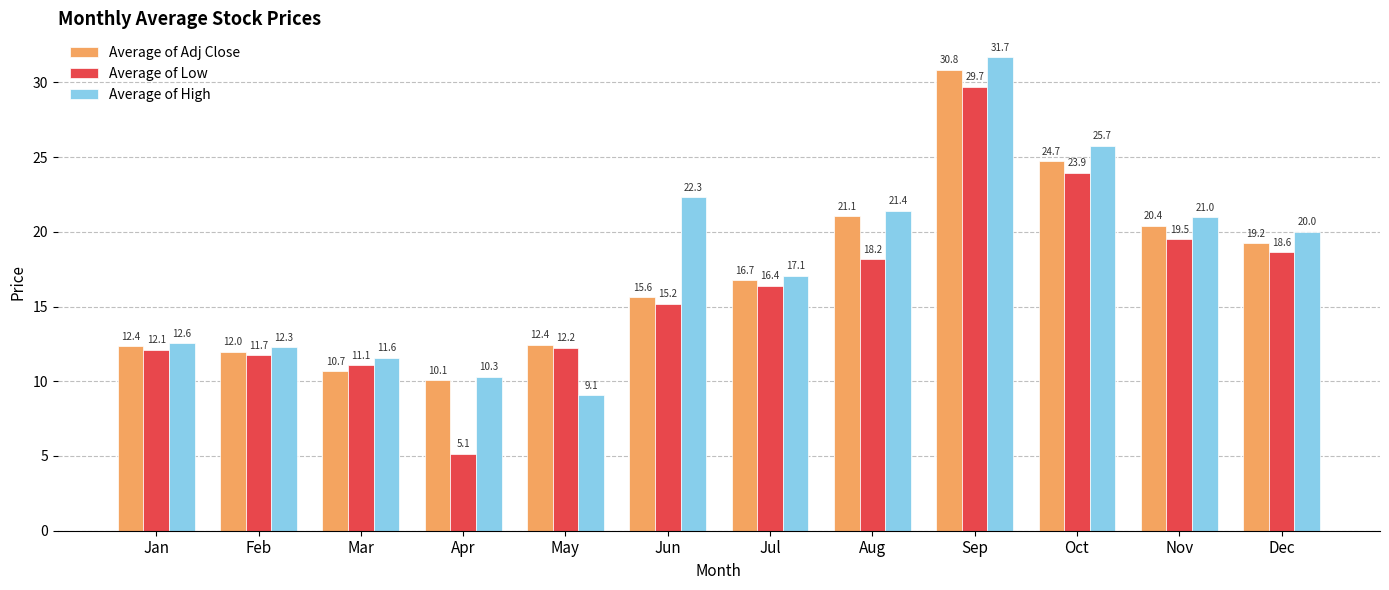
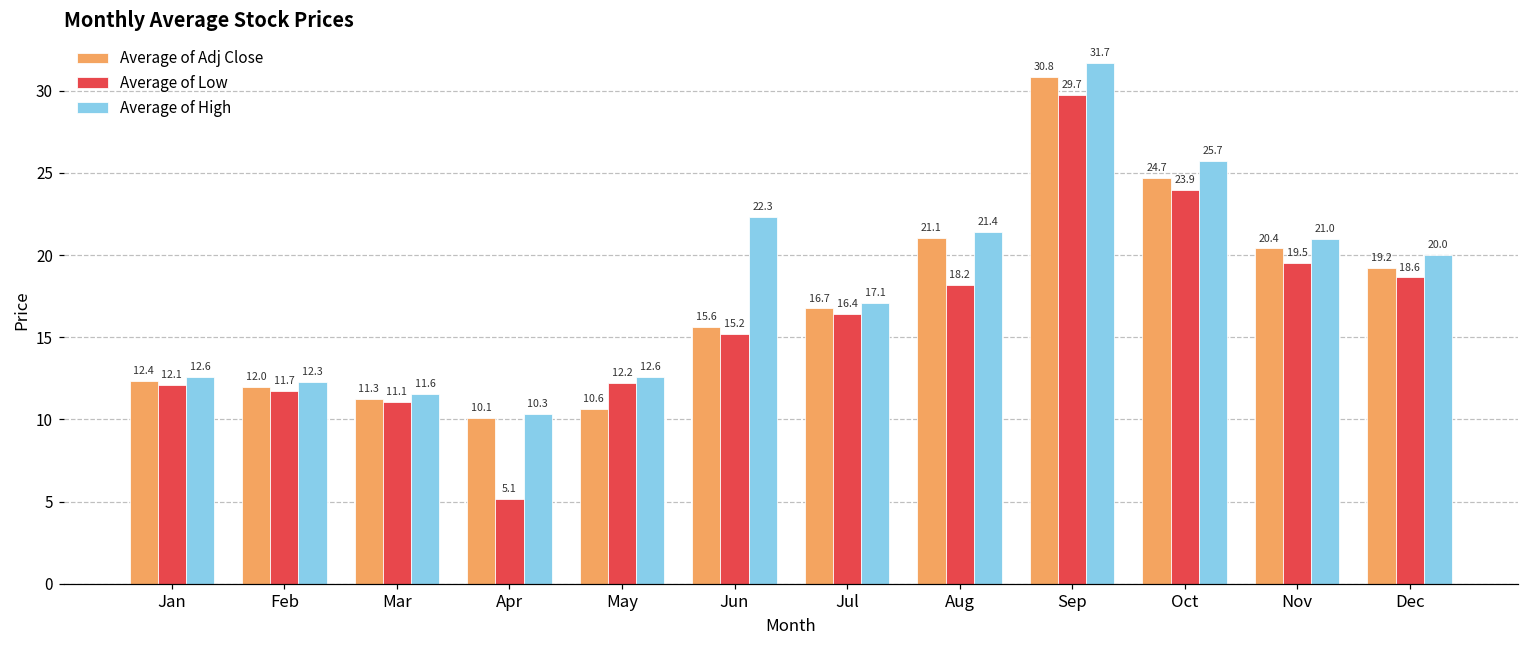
  {
    "Average of Adj Close": {
      "Jan": 12.4,
      "Feb": 12.0,
-     "Mar": 10.7,
+     "Mar": 11.3,
      "Apr": 10.1,
-     "May": 12.4,
+     "May": 10.6,
      "Jun": 15.6,
      "Jul": 16.7,
      "Aug": 21.1,
      "Sep": 30.8,
      "Oct": 24.7,
      "Nov": 20.4,
      "Dec": 19.2
    },
    "Average of Low": {
      "Jan": 12.1,
      "Feb": 11.7,
      "Mar": 11.1,
      "Apr": 5.1,
      "May": 12.2,
      "Jun": 15.2,
      "Jul": 16.4,
      "Aug": 18.2,
      "Sep": 29.7,
      "Oct": 23.9,
      "Nov": 19.5,
      "Dec": 18.6
    },
    "Average of High": {
      "Jan": 12.6,
      "Feb": 12.3,
      "Mar": 11.6,
      "Apr": 10.3,
-     "May": 9.1,
+     "May": 12.6,
      "Jun": 22.3,
      "Jul": 17.1,
      "Aug": 21.4,
      "Sep": 31.7,
      "Oct": 25.7,
      "Nov": 21.0,
      "Dec": 20.0
    }
  }
